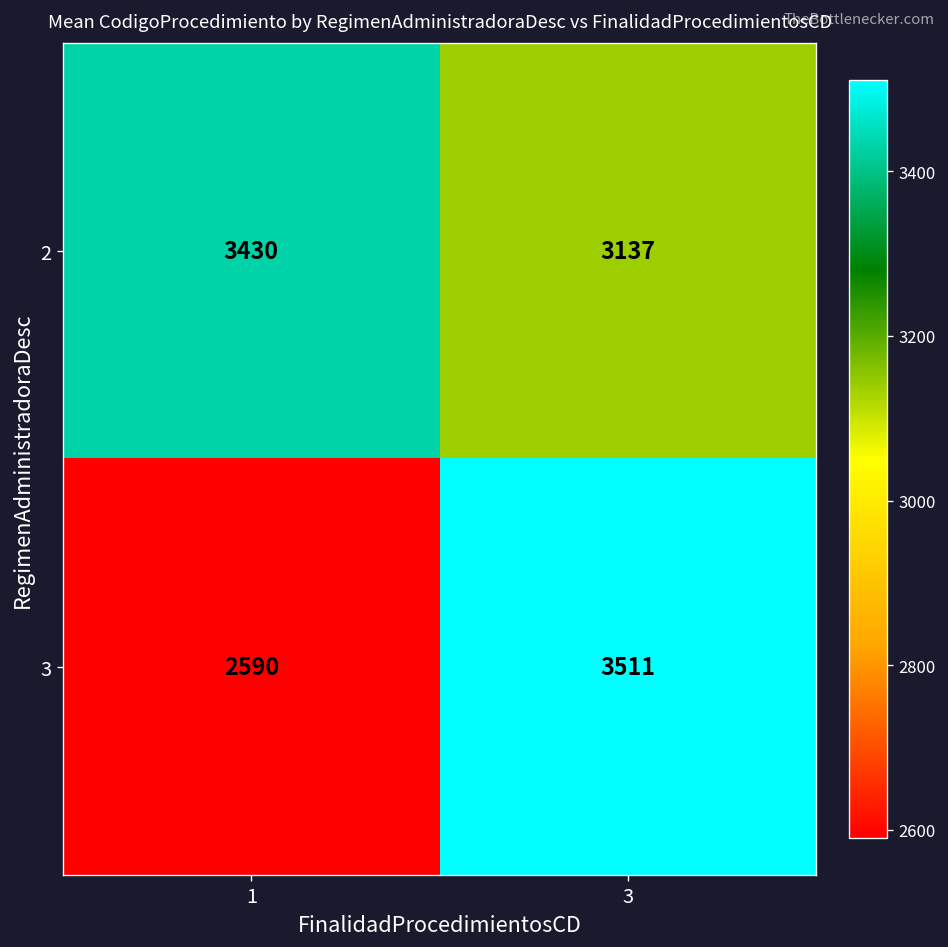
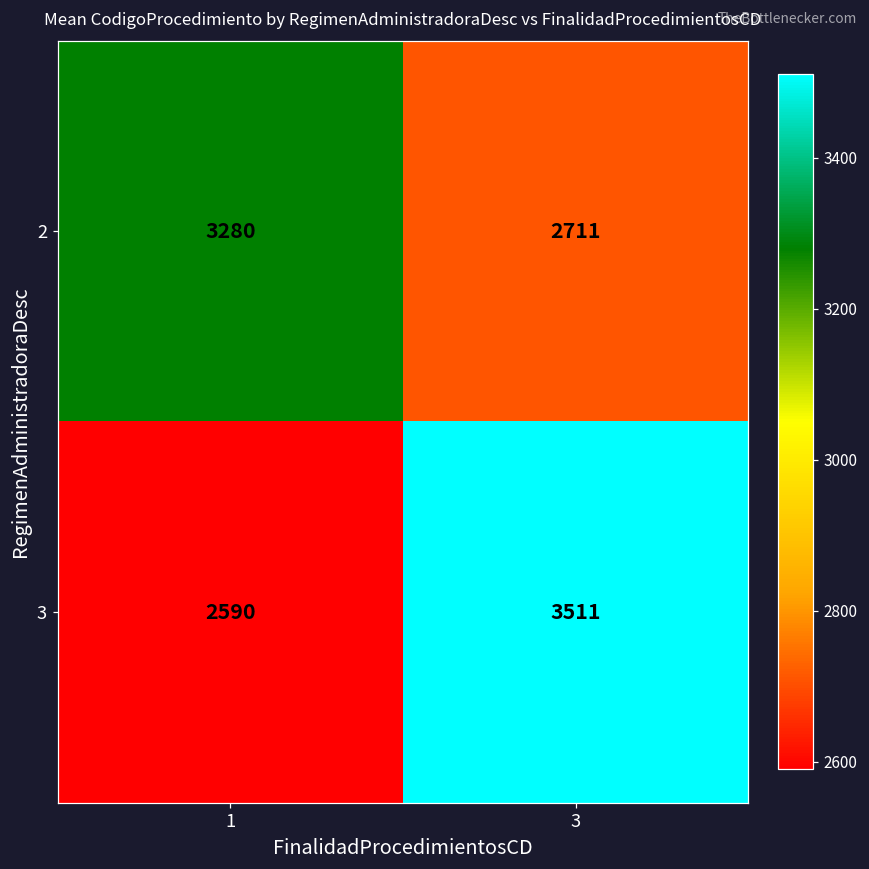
  {
    "2": {
-     "1": 3430,
-     "3": 3137
+     "1": 3280,
+     "3": 2711
    },
    "3": {
      "1": 2590,
      "3": 3511
    }
  }
